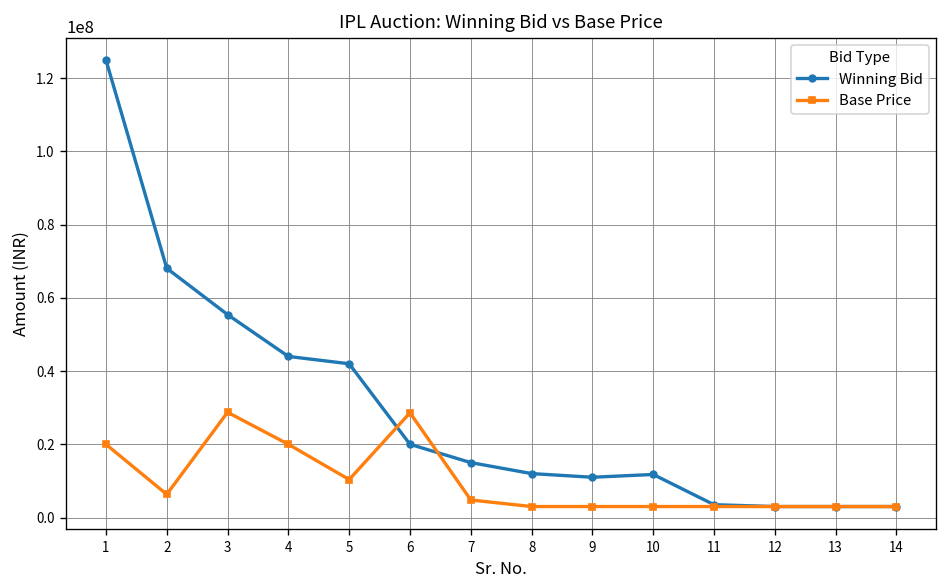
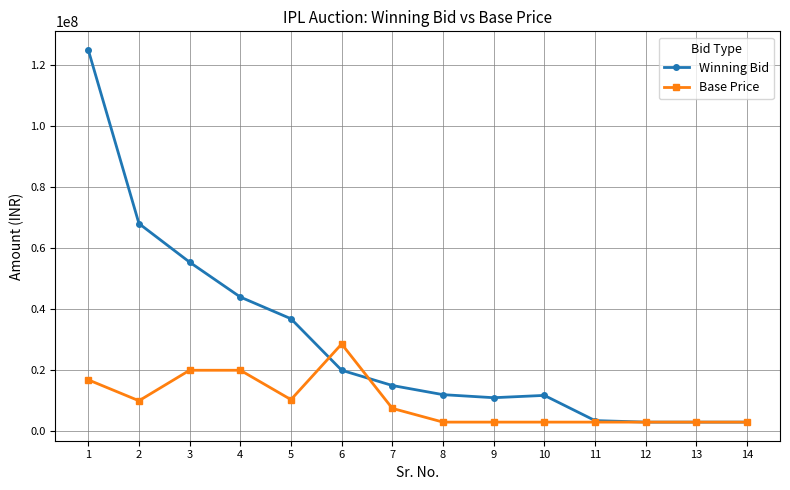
  {
    "Winning Bid": {
      "1": 125000000,
      "2": 68000000,
      "3": 55000000,
      "4": 44000000,
-     "5": 42000000,
+     "5": 37000000,
      "6": 20000000,
      "7": 15000000,
      "8": 12000000,
      "9": 11000000,
      "10": 12000000
    },
    "Base Price": {
-     "1": 20000000,
-     "2": 6000000,
-     "3": 29000000,
+     "1": 17000000,
+     "2": 10000000,
+     "3": 20000000,
      "4": 20000000,
      "5": 10000000,
      "6": 29000000,
-     "7": 5000000,
+     "7": 8000000,
      "8": 3000000,
      "9": 3000000,
      "10": 3000000
    }
  }
